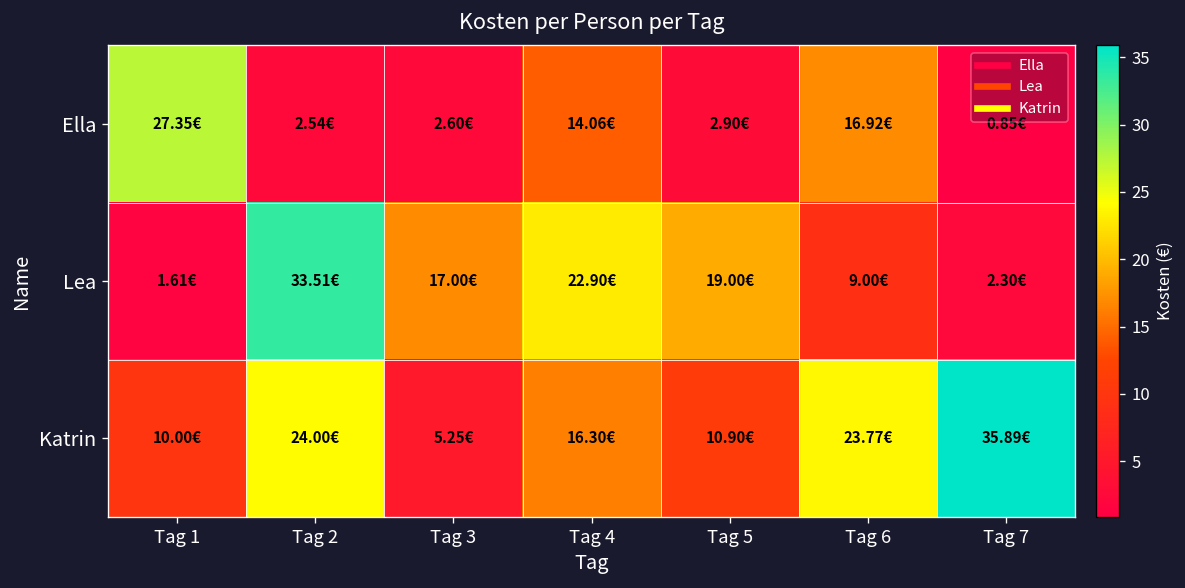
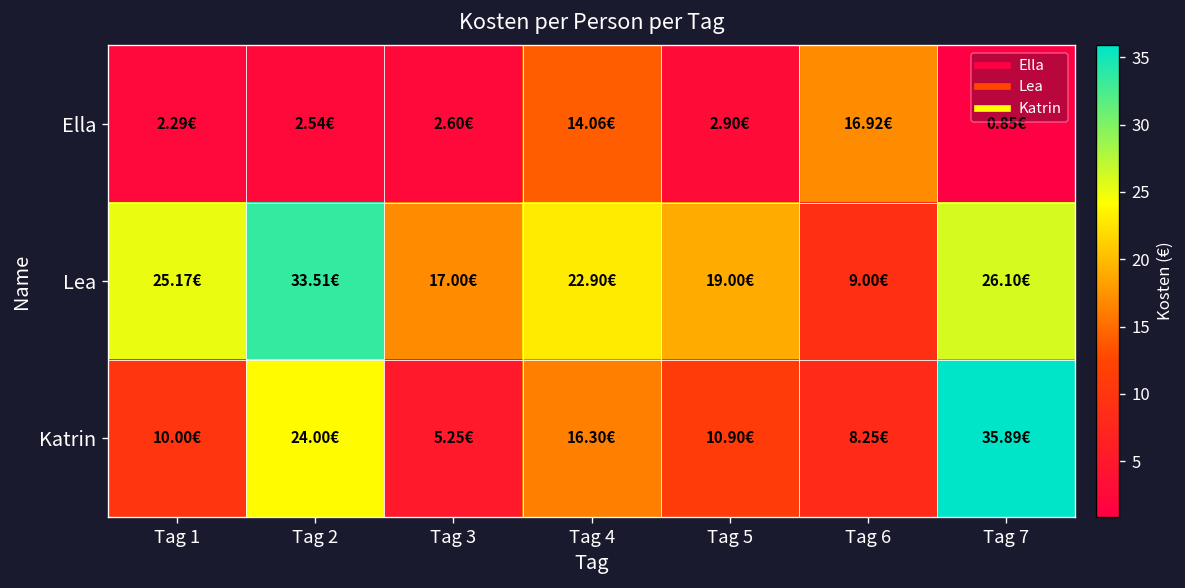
  {
    "Ella": {
-     "Tag 1": "27.35€",
+     "Tag 1": "2.29€",
      "Tag 2": "2.54€",
      "Tag 3": "2.60€",
      "Tag 4": "14.06€",
      "Tag 5": "2.90€",
      "Tag 6": "16.92€"
    },
    "Lea": {
-     "Tag 1": "1.61€",
+     "Tag 1": "25.17€",
      "Tag 2": "33.51€",
      "Tag 3": "17.00€",
      "Tag 4": "22.90€",
      "Tag 5": "19.00€",
      "Tag 6": "9.00€",
-     "Tag 7": "2.30€"
+     "Tag 7": "26.10€"
    },
    "Katrin": {
      "Tag 1": "10.00€",
      "Tag 2": "24.00€",
      "Tag 3": "5.25€",
      "Tag 4": "16.30€",
      "Tag 5": "10.90€",
-     "Tag 6": "23.77€",
+     "Tag 6": "8.25€",
      "Tag 7": "35.89€"
    }
  }
